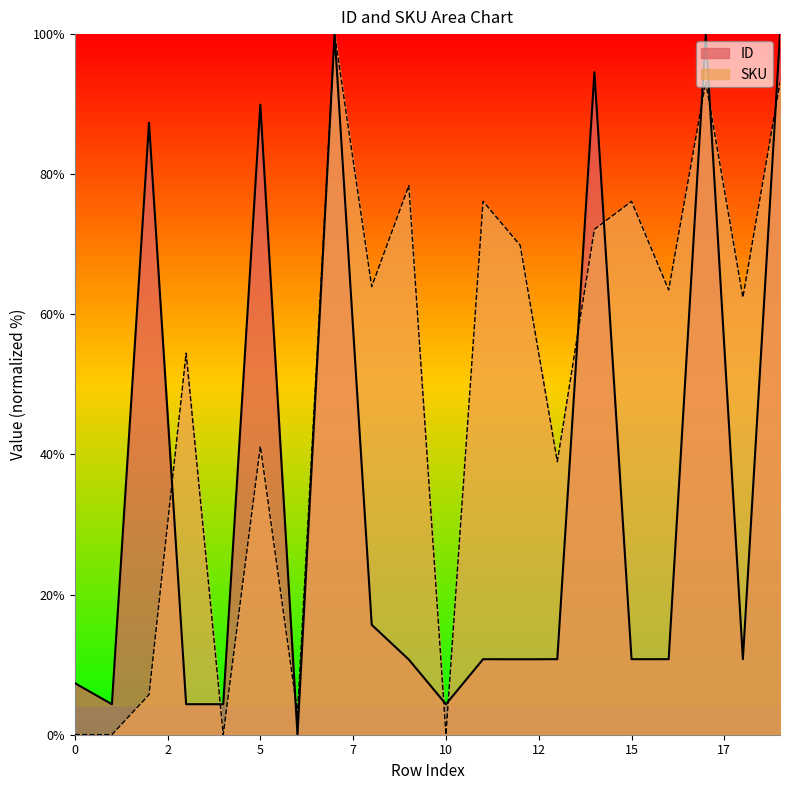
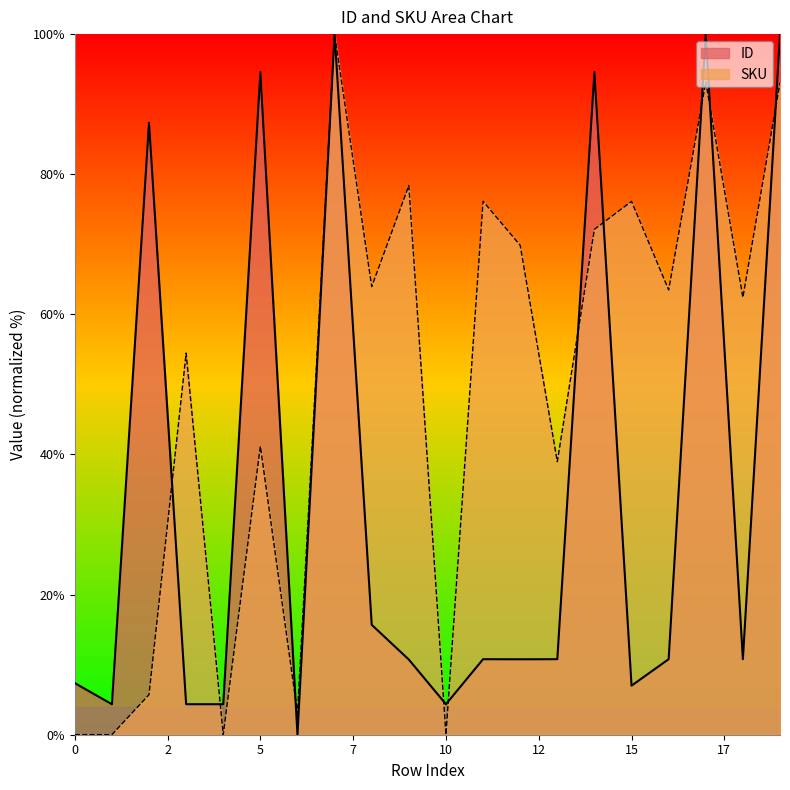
  {
    "ID": {
      "0": "7%",
-     "5": "90%",
+     "5": "95%",
      "10": "4%",
-     "15": "11%"
+     "15": "7%"
    },
    "SKU": {
      "5": "41%",
      "15": "76%"
    }
  }
